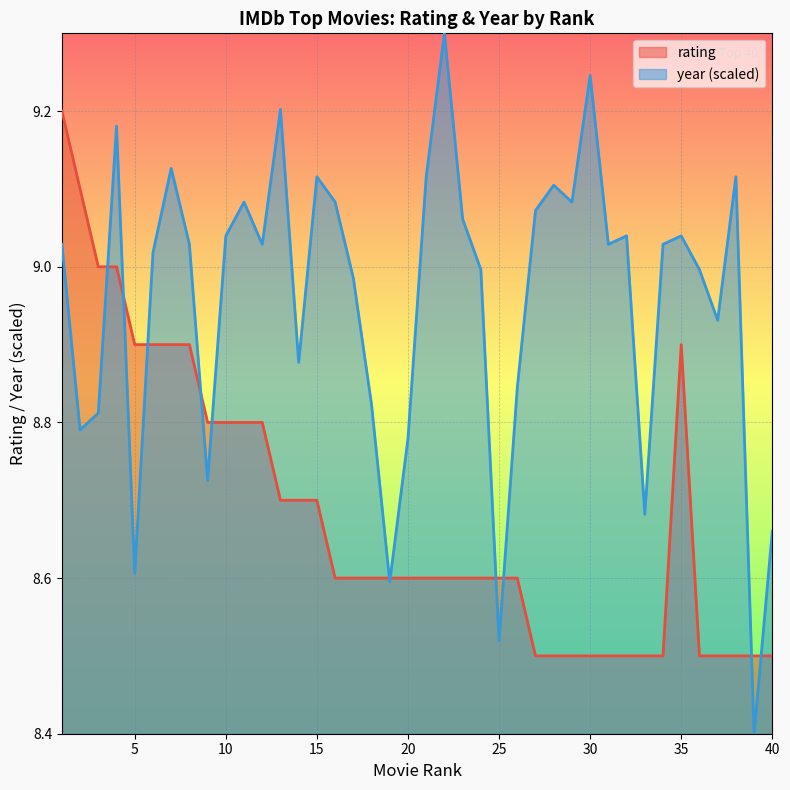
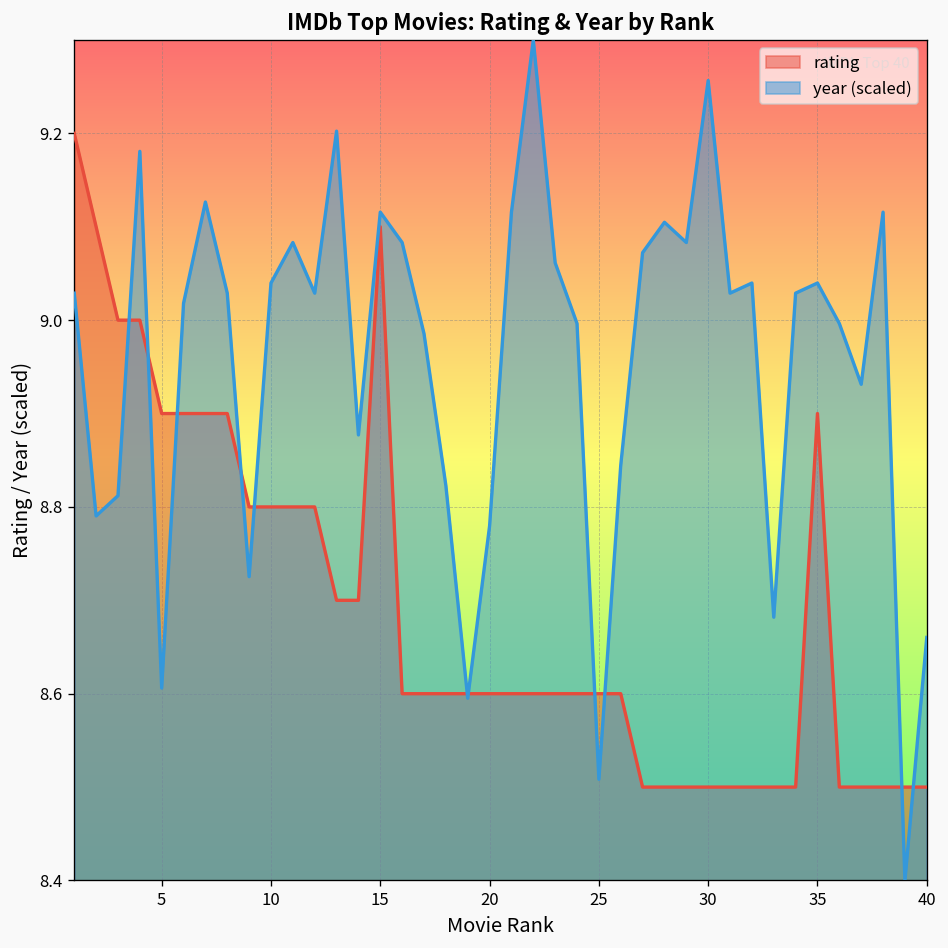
  {
    "rating": {
      "5": 8.9,
      "10": 8.8,
-     "15": 8.7,
+     "15": 9.1,
      "20": 8.6,
      "25": 8.6,
      "30": 8.5,
      "35": 8.9,
      "40": 8.5
    },
    "year (scaled)": {
      "5": 8.61,
      "10": 9.04,
      "15": 9.12,
      "20": 8.78,
-     "25": 8.52,
-     "30": 9.25,
+     "25": 8.51,
+     "30": 9.26,
      "35": 9.04,
      "40": 8.66
    }
  }
